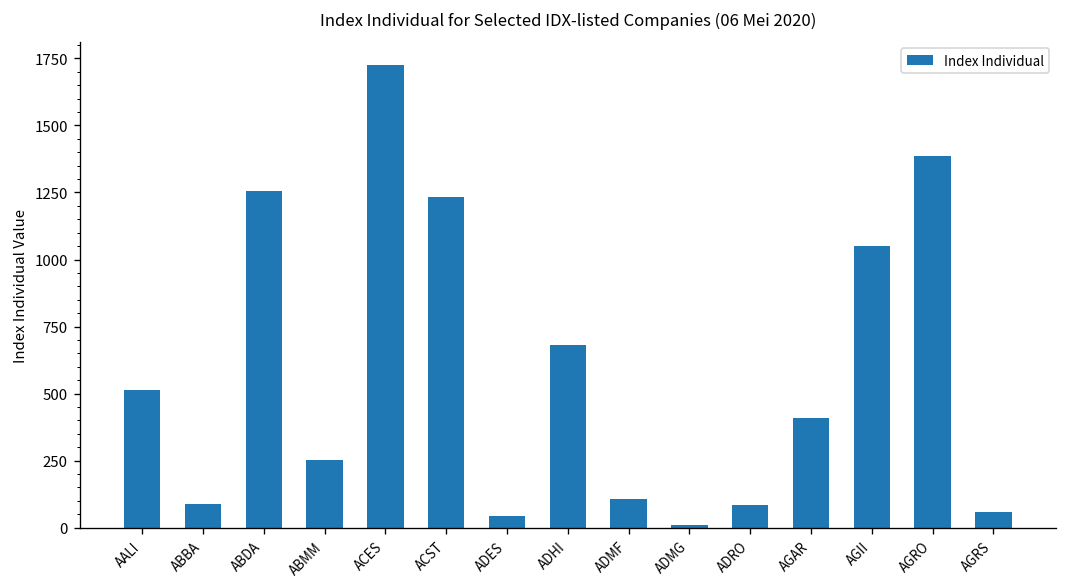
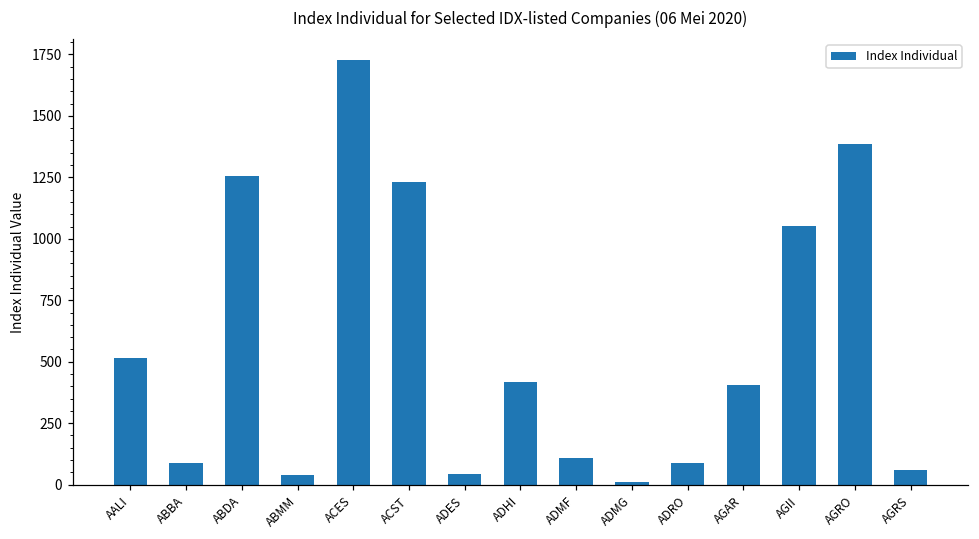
  {
    "AALI": 510,
    "ABBA": 90,
    "ABDA": 1260,
-   "ABMM": 250,
+   "ABMM": 40,
    "ACES": 1730,
    "ACST": 1230,
    "ADES": 40,
-   "ADHI": 680,
+   "ADHI": 420,
    "ADMF": 110,
    "ADRO": 90,
    "AGAR": 410,
    "AGII": 1050,
    "AGRO": 1390,
    "AGRS": 60
  }
